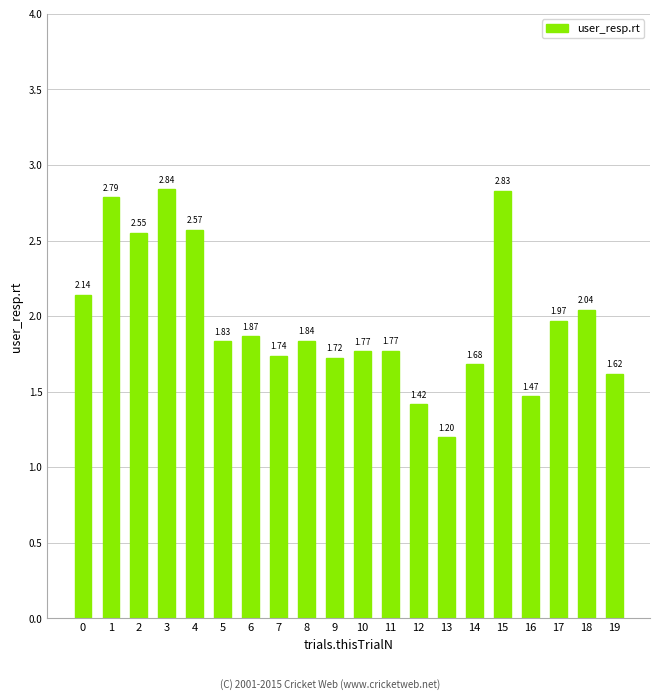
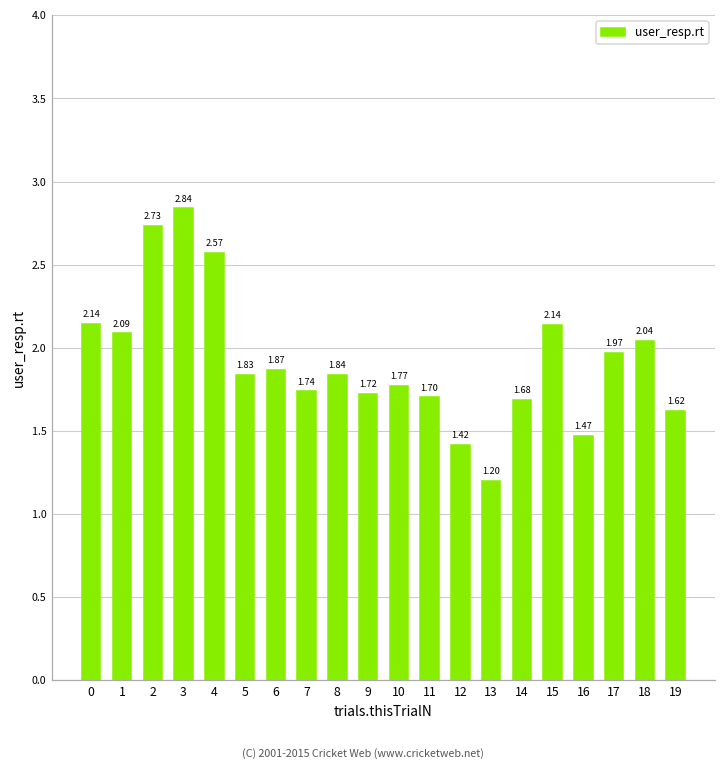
  {
    "0": 2.14,
-   "1": 2.79,
-   "2": 2.55,
+   "1": 2.09,
+   "2": 2.73,
    "3": 2.84,
    "4": 2.57,
    "5": 1.83,
    "6": 1.87,
    "7": 1.74,
    "8": 1.84,
    "9": 1.72,
    "10": 1.77,
-   "11": 1.77,
+   "11": 1.70,
    "12": 1.42,
    "13": 1.20,
    "14": 1.68,
-   "15": 2.83,
+   "15": 2.14,
    "16": 1.47,
    "17": 1.97,
    "18": 2.04,
    "19": 1.62
  }
